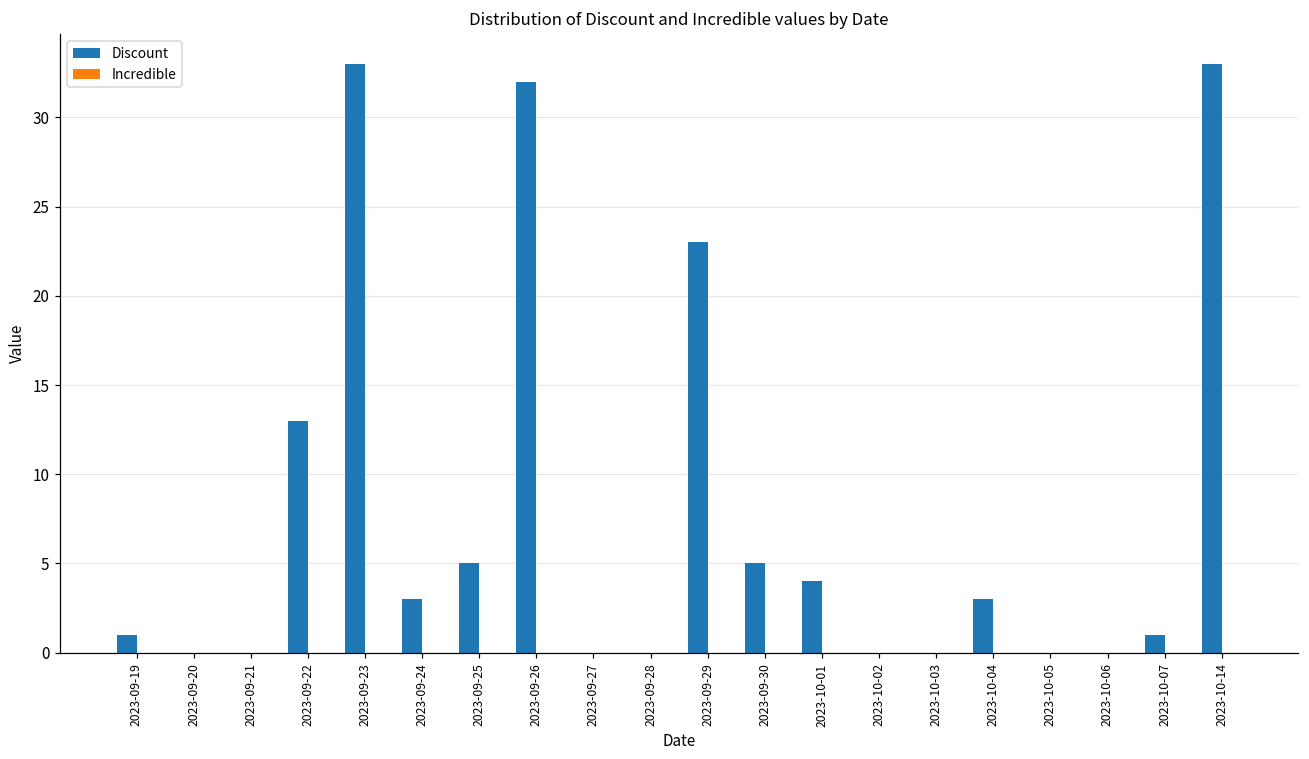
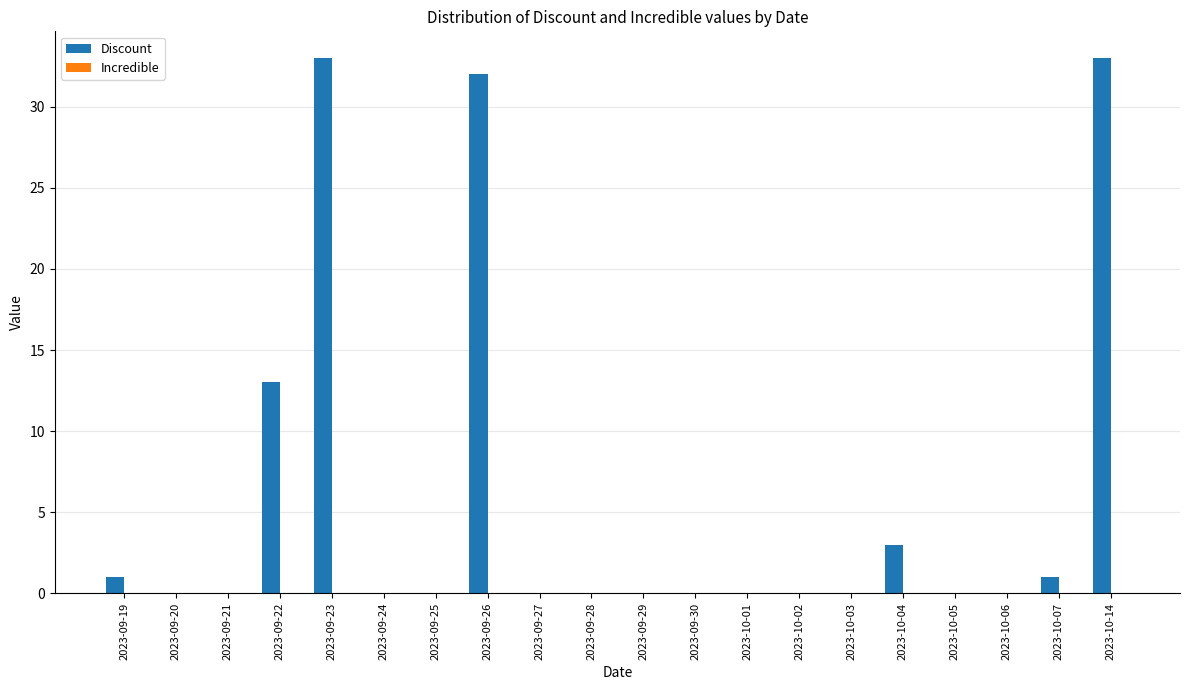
  {
    "Discount": {
      "2023-09-19": 1,
      "2023-09-20": 0,
      "2023-09-21": 0,
      "2023-09-22": 13,
      "2023-09-23": 33,
-     "2023-09-24": 3,
-     "2023-09-25": 5,
+     "2023-09-24": 0,
+     "2023-09-25": 0,
      "2023-09-26": 32,
      "2023-09-27": 0,
      "2023-09-28": 0,
-     "2023-09-29": 23,
-     "2023-09-30": 5,
-     "2023-10-01": 4,
+     "2023-09-29": 0,
+     "2023-09-30": 0,
+     "2023-10-01": 0,
      "2023-10-02": 0,
      "2023-10-03": 0,
      "2023-10-04": 3,
      "2023-10-05": 0,
      "2023-10-06": 0,
      "2023-10-07": 1,
      "2023-10-14": 33
    },
    "Incredible": {
      "2023-09-19": 0,
      "2023-09-20": 0,
      "2023-09-21": 0,
      "2023-09-22": 0,
      "2023-09-23": 0,
      "2023-09-24": 0,
      "2023-09-25": 0,
      "2023-09-26": 0,
      "2023-09-27": 0,
      "2023-09-28": 0,
      "2023-09-29": 0,
      "2023-09-30": 0,
      "2023-10-01": 0,
      "2023-10-02": 0,
      "2023-10-03": 0,
      "2023-10-04": 0,
      "2023-10-05": 0,
      "2023-10-06": 0,
      "2023-10-07": 0,
      "2023-10-14": 0
    }
  }
